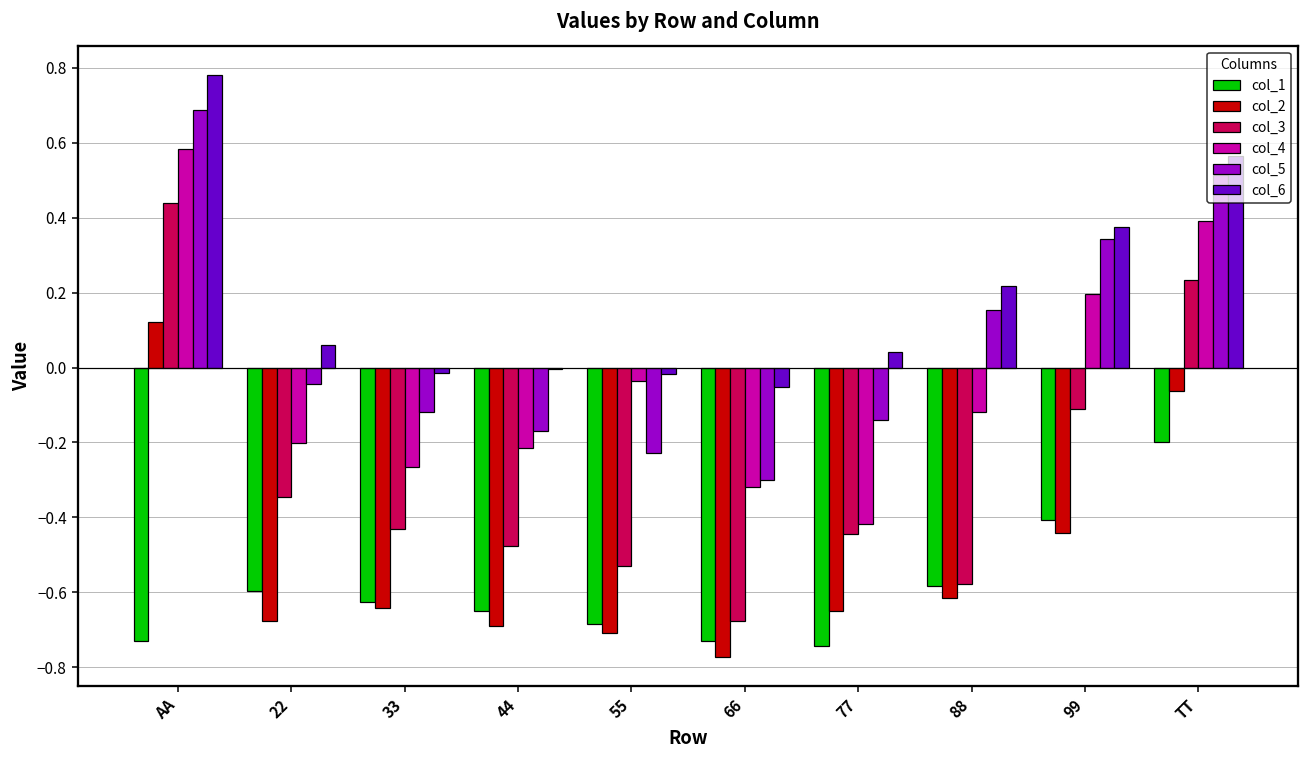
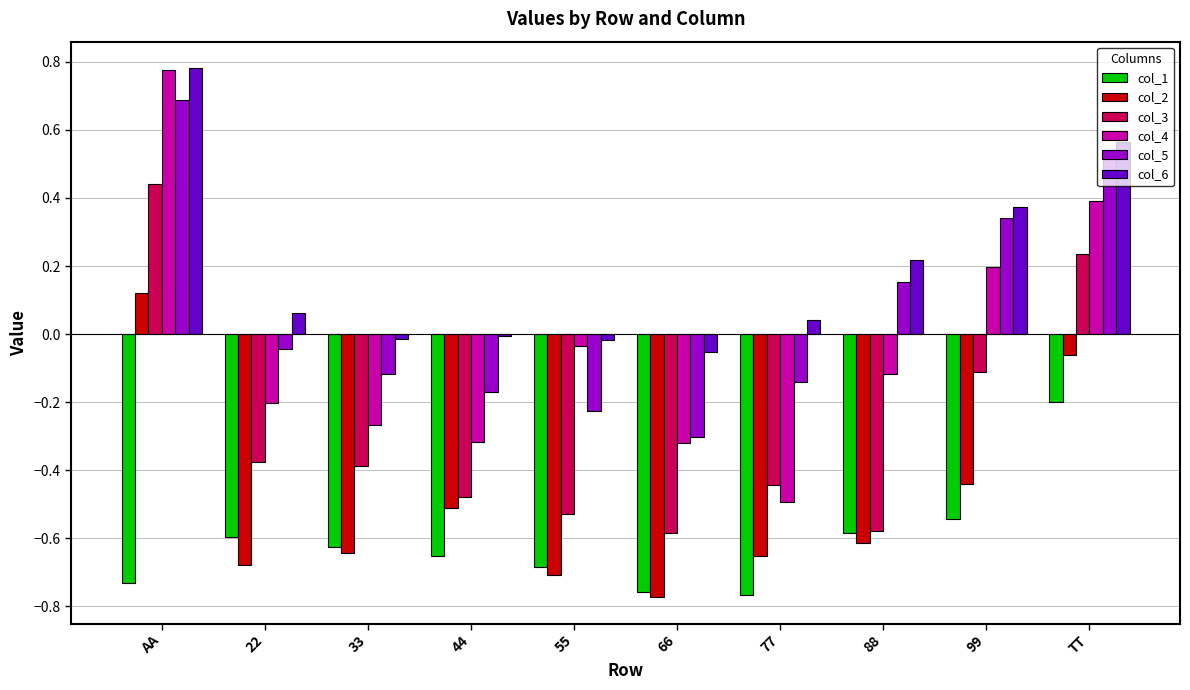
  {
    "col_1": {
      "AA": -0.73,
      "22": -0.60,
      "33": -0.63,
      "44": -0.65,
      "55": -0.68,
-     "66": -0.73,
-     "77": -0.74,
+     "66": -0.76,
+     "77": -0.77,
      "88": -0.58,
-     "99": -0.41,
+     "99": -0.54,
      "TT": -0.20
    },
    "col_2": {
      "AA": 0.12,
      "22": -0.68,
      "33": -0.64,
-     "44": -0.69,
+     "44": -0.51,
      "55": -0.71,
      "66": -0.77,
      "77": -0.65,
      "88": -0.61,
      "99": -0.44,
      "TT": -0.06
    },
    "col_3": {
      "AA": 0.44,
-     "22": -0.35,
-     "33": -0.43,
+     "22": -0.38,
+     "33": -0.39,
      "44": -0.48,
      "55": -0.53,
-     "66": -0.68,
+     "66": -0.58,
      "77": -0.44,
      "88": -0.58,
      "99": -0.11,
      "TT": 0.23
    },
    "col_4": {
-     "AA": 0.58,
+     "AA": 0.77,
      "22": -0.20,
      "33": -0.27,
-     "44": -0.21,
+     "44": -0.32,
      "55": -0.04,
      "66": -0.32,
-     "77": -0.42,
+     "77": -0.49,
      "88": -0.12,
      "99": 0.20,
      "TT": 0.39
    }
  }
